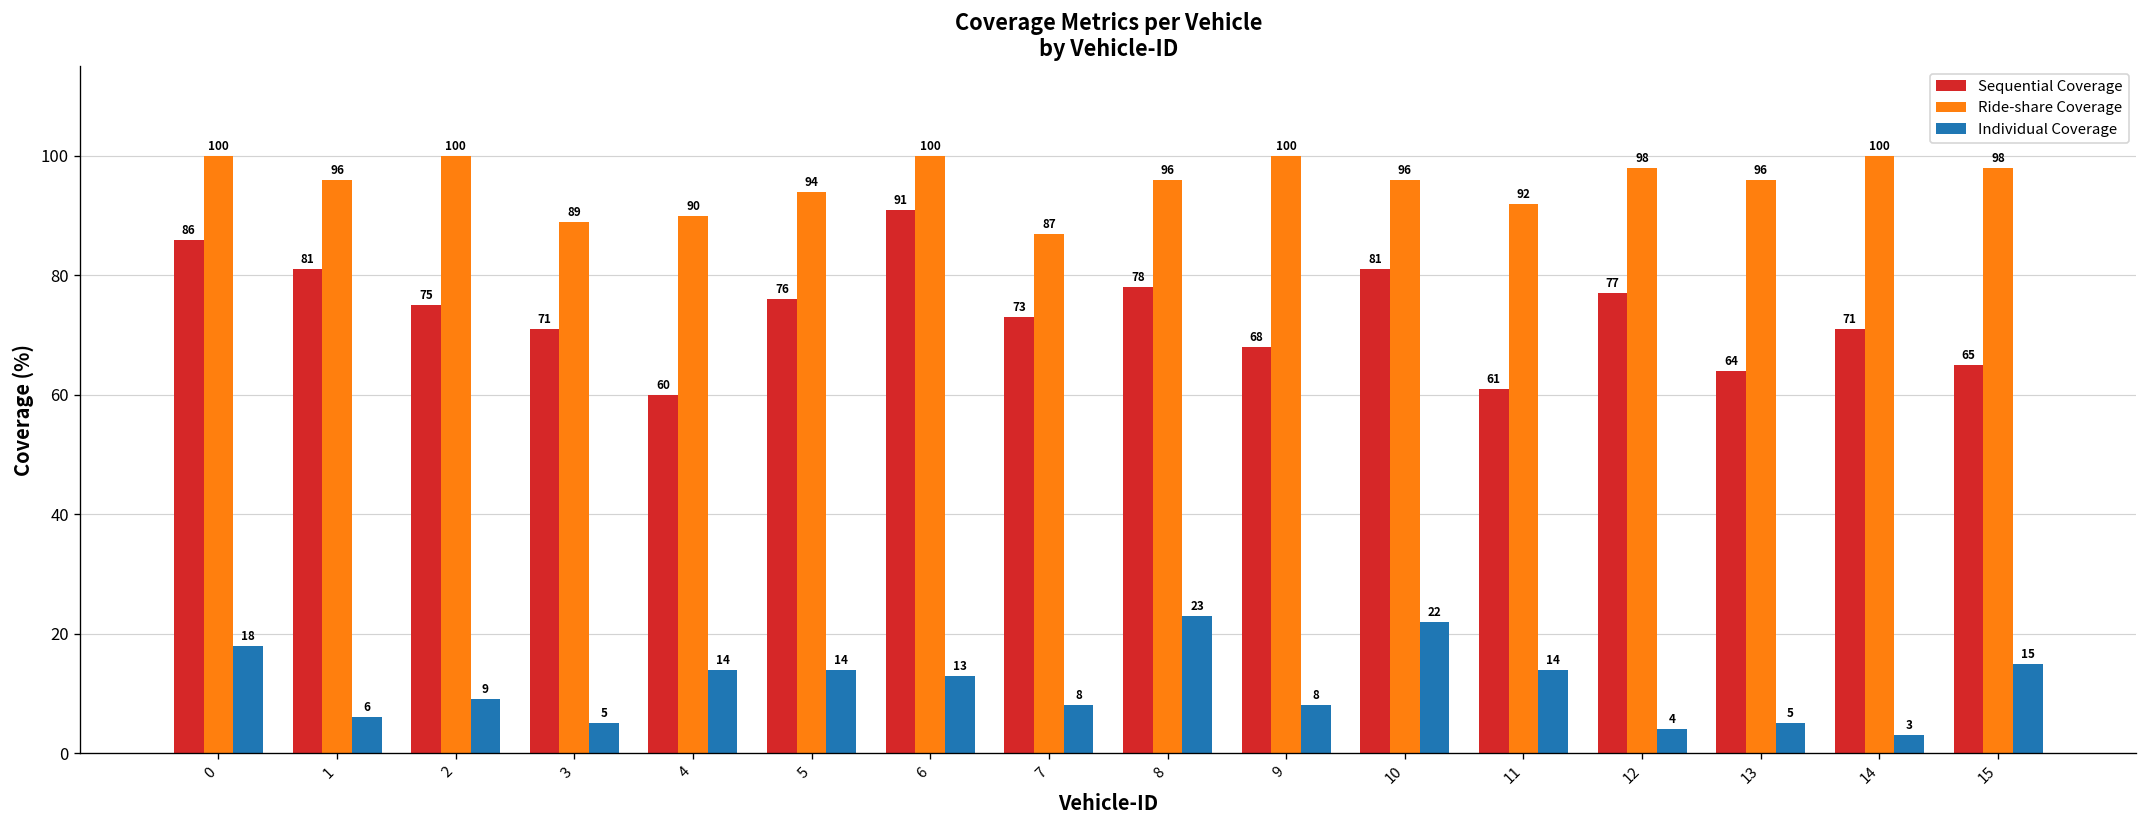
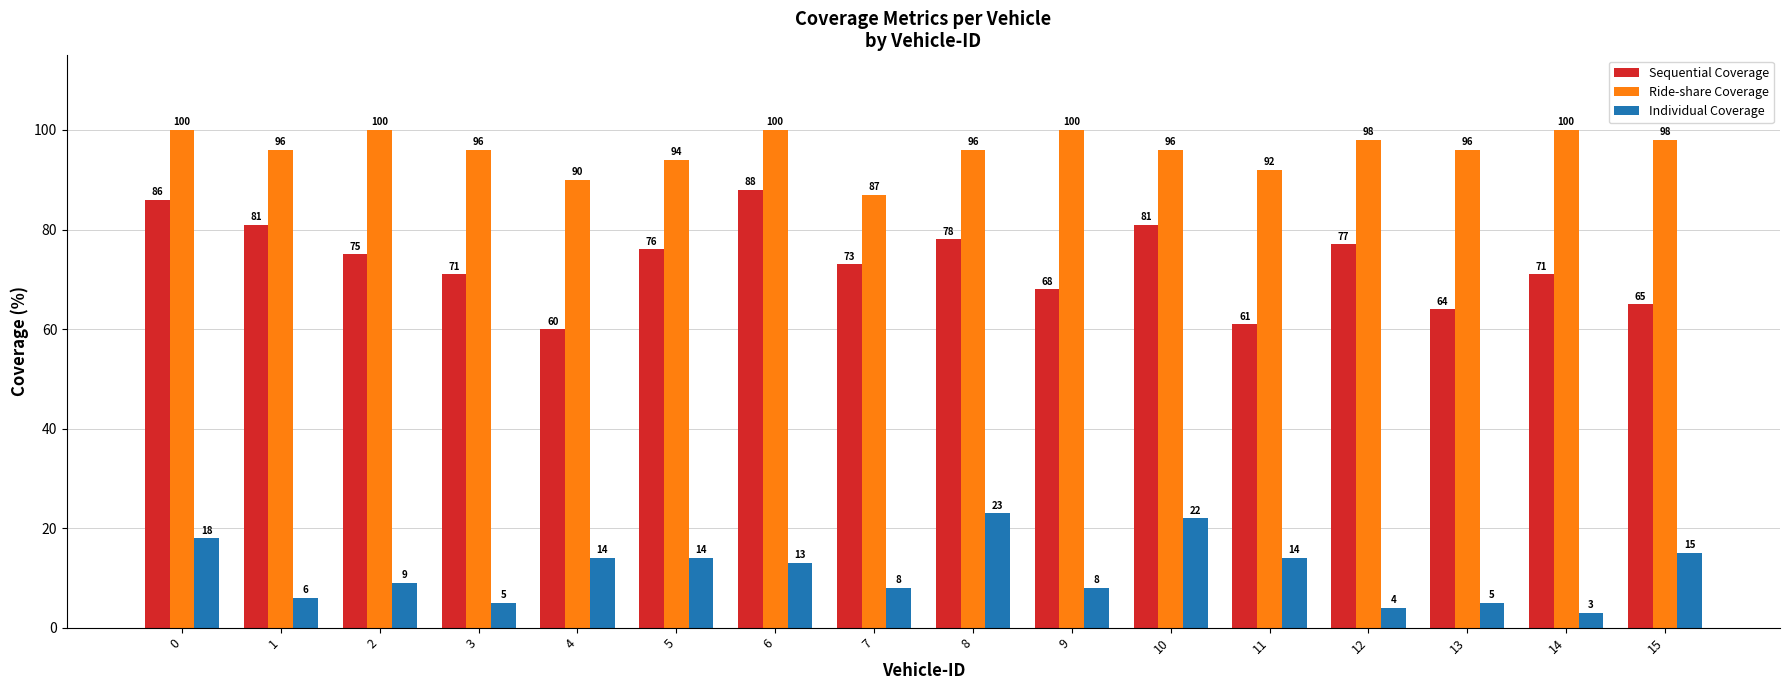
  {
    "Sequential Coverage": {
      "0": 86,
      "1": 81,
      "2": 75,
      "3": 71,
      "4": 60,
      "5": 76,
-     "6": 91,
+     "6": 88,
      "7": 73,
      "8": 78,
      "9": 68,
      "10": 81,
      "11": 61,
      "12": 77,
      "13": 64,
      "14": 71,
      "15": 65
    },
    "Ride-share Coverage": {
      "0": 100,
      "1": 96,
      "2": 100,
-     "3": 89,
+     "3": 96,
      "4": 90,
      "5": 94,
      "6": 100,
      "7": 87,
      "8": 96,
      "9": 100,
      "10": 96,
      "11": 92,
      "12": 98,
      "13": 96,
      "14": 100,
      "15": 98
    },
    "Individual Coverage": {
      "0": 18,
      "1": 6,
      "2": 9,
      "3": 5,
      "4": 14,
      "5": 14,
      "6": 13,
      "7": 8,
      "8": 23,
      "9": 8,
      "10": 22,
      "11": 14,
      "12": 4,
      "13": 5,
      "14": 3,
      "15": 15
    }
  }
